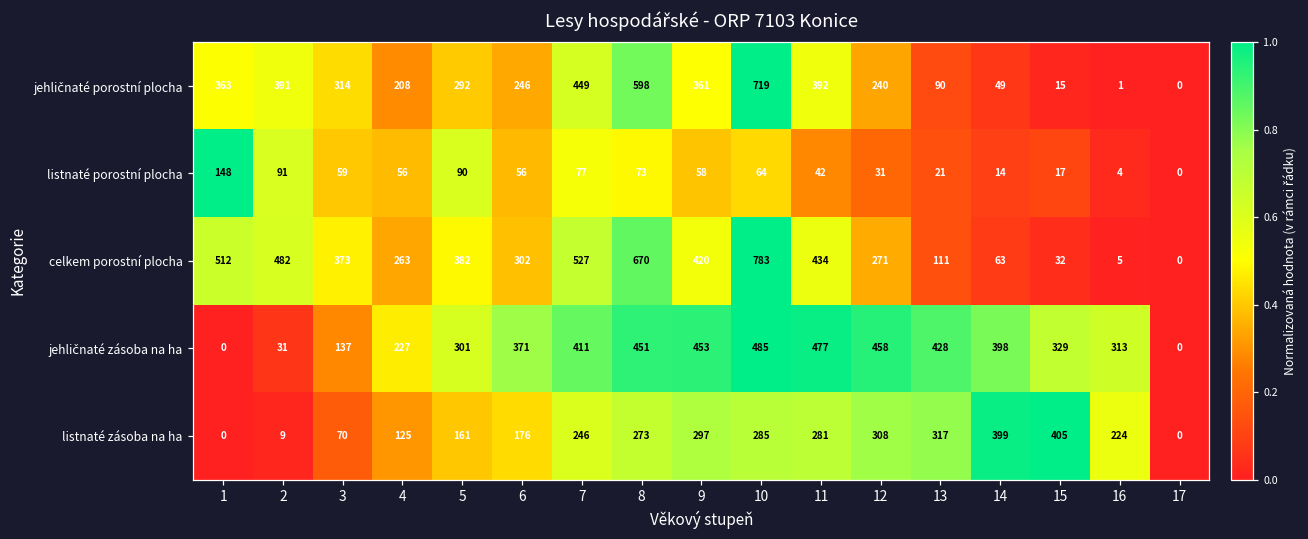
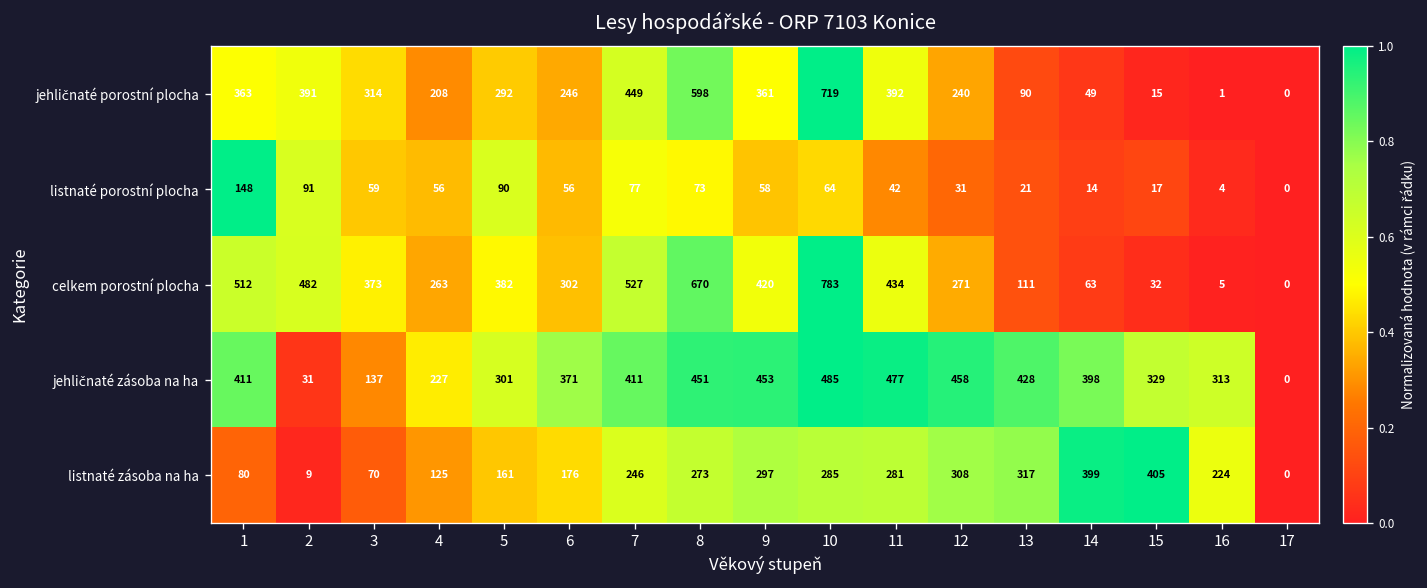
  {
    "jehličnaté porostní plocha": {
      "1": 363,
      "2": 391,
      "3": 314,
      "4": 208,
      "5": 292,
      "6": 246,
      "7": 449,
      "8": 598,
      "9": 361,
      "10": 719,
      "11": 392,
      "12": 240,
      "13": 90,
      "14": 49,
      "15": 15,
      "16": 1,
      "17": 0
    },
    "listnaté porostní plocha": {
      "1": 148,
      "2": 91,
      "3": 59,
      "4": 56,
      "5": 90,
      "6": 56,
      "7": 77,
      "8": 73,
      "9": 58,
      "10": 64,
      "11": 42,
      "12": 31,
      "13": 21,
      "14": 14,
      "15": 17,
      "16": 4,
      "17": 0
    },
    "celkem porostní plocha": {
      "1": 512,
      "2": 482,
      "3": 373,
      "4": 263,
      "5": 382,
      "6": 302,
      "7": 527,
      "8": 670,
      "9": 420,
      "10": 783,
      "11": 434,
      "12": 271,
      "13": 111,
      "14": 63,
      "15": 32,
      "16": 5,
      "17": 0
    },
    "jehličnaté zásoba na ha": {
-     "1": 0,
+     "1": 411,
      "2": 31,
      "3": 137,
      "4": 227,
      "5": 301,
      "6": 371,
      "7": 411,
      "8": 451,
      "9": 453,
      "10": 485,
      "11": 477,
      "12": 458,
      "13": 428,
      "14": 398,
      "15": 329,
      "16": 313,
      "17": 0
    },
    "listnaté zásoba na ha": {
-     "1": 0,
+     "1": 80,
      "2": 9,
      "3": 70,
      "4": 125,
      "5": 161,
      "6": 176,
      "7": 246,
      "8": 273,
      "9": 297,
      "10": 285,
      "11": 281,
      "12": 308,
      "13": 317,
      "14": 399,
      "15": 405,
      "16": 224,
      "17": 0
    }
  }
